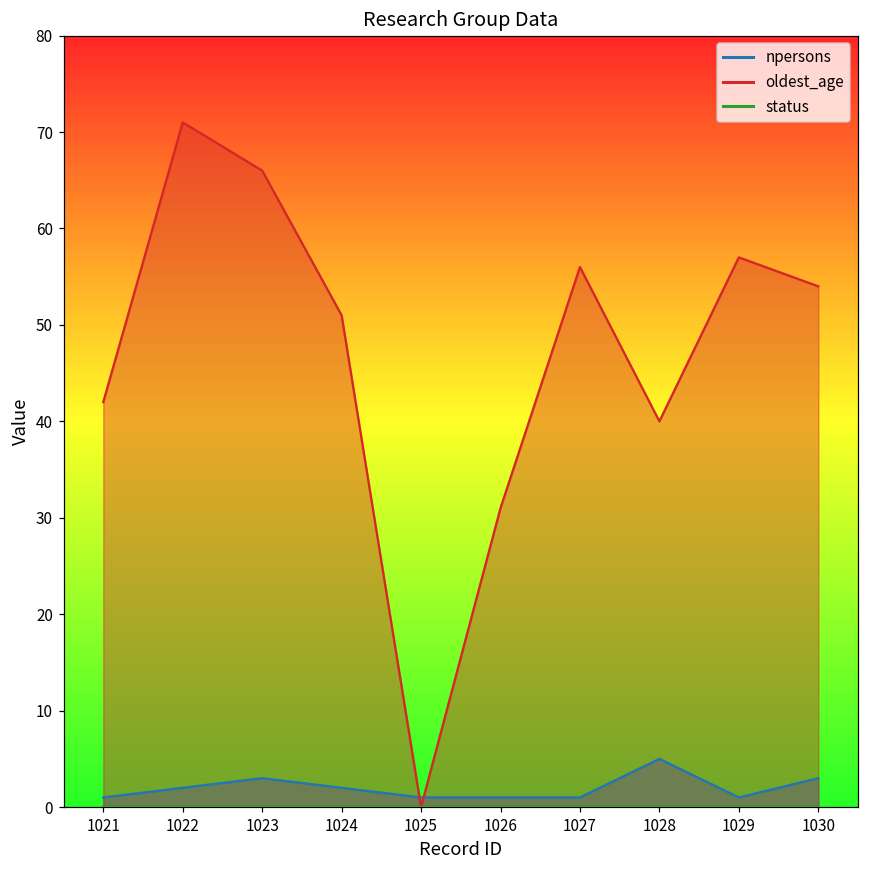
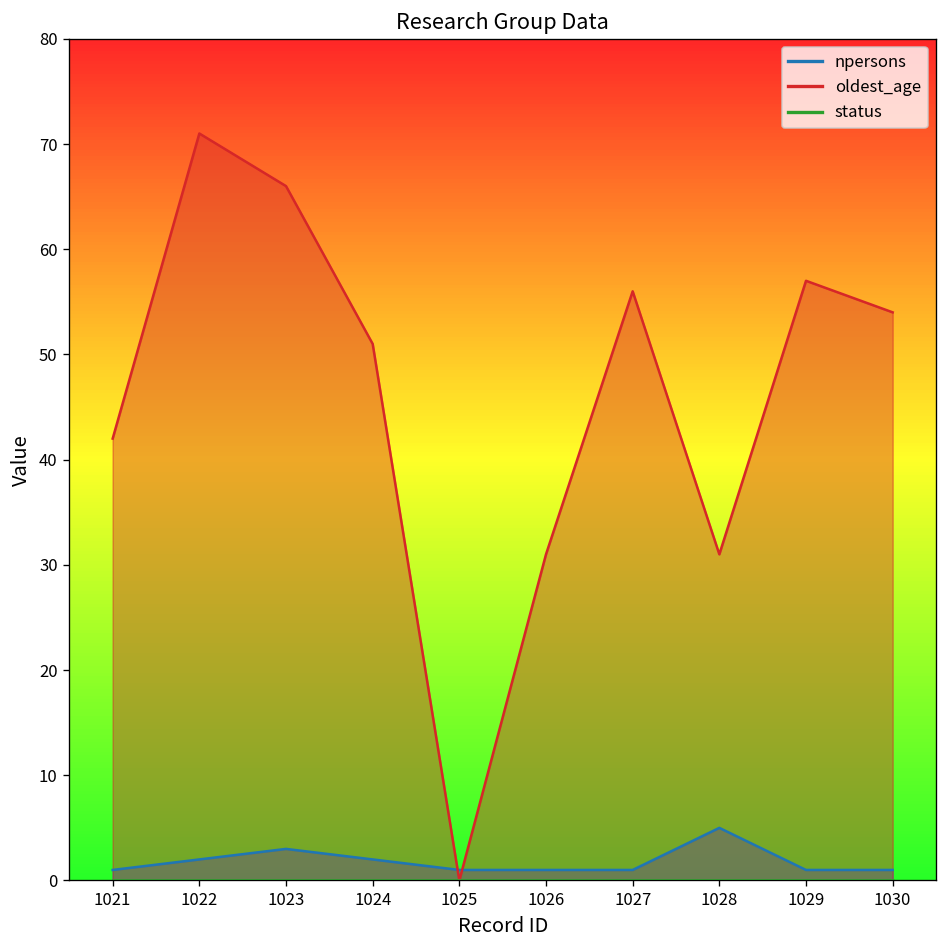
  {
    "npersons": {
      "1021": 1,
      "1022": 2,
      "1023": 3,
      "1024": 2,
      "1025": 1,
      "1026": 1,
      "1027": 1,
      "1028": 5,
      "1029": 1,
-     "1030": 3
+     "1030": 1
    },
    "oldest_age": {
      "1021": 42,
      "1022": 71,
      "1023": 66,
      "1024": 51,
      "1026": 31,
      "1027": 56,
-     "1028": 40,
+     "1028": 31,
      "1029": 57,
      "1030": 54
    },
    "status": {
      "1021": 0,
      "1022": 0,
      "1023": 0,
      "1024": 0,
      "1026": 0,
      "1027": 0,
      "1028": 0,
      "1029": 0,
      "1030": 0
    }
  }
